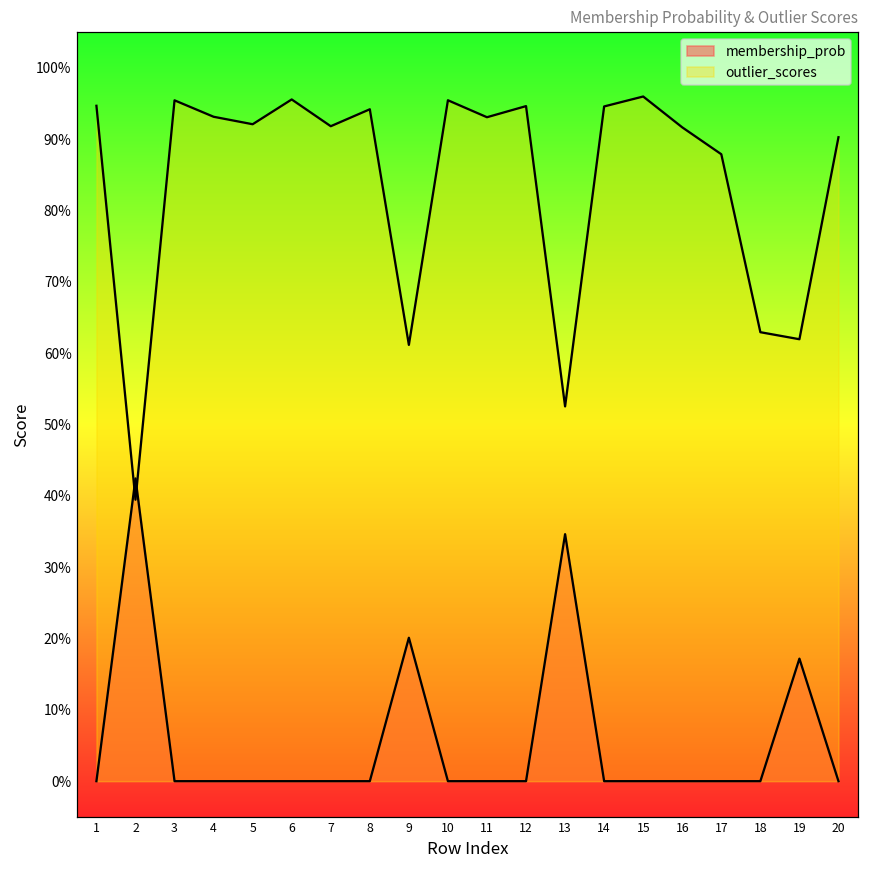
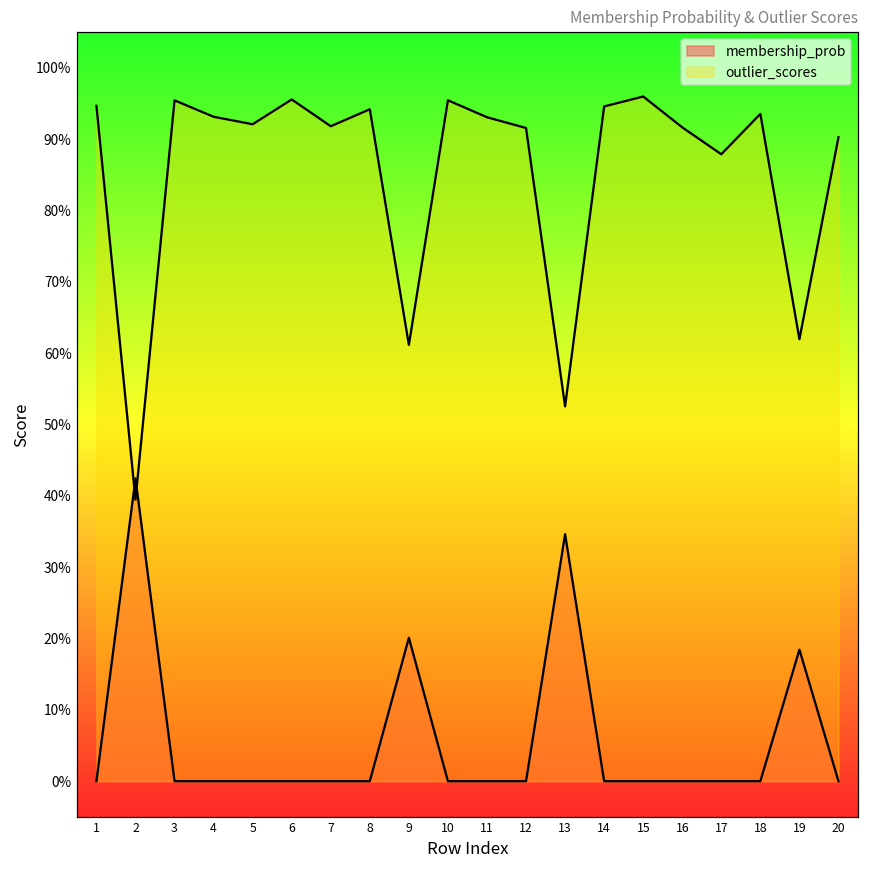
  {
    "membership_prob": {
      "1": "0%",
      "2": "42%",
      "3": "0%",
      "4": "0%",
      "5": "0%",
      "6": "0%",
      "7": "0%",
      "8": "0%",
      "9": "20%",
      "10": "0%",
      "11": "0%",
      "12": "0%",
      "13": "35%",
      "14": "0%",
      "15": "0%",
      "16": "0%",
      "17": "0%",
      "18": "0%",
-     "19": "17%",
+     "19": "18%",
      "20": "0%"
    },
    "outlier_scores": {
      "1": "95%",
      "2": "39%",
      "3": "95%",
      "4": "93%",
      "5": "92%",
      "6": "96%",
      "7": "92%",
      "8": "94%",
      "9": "61%",
      "10": "95%",
      "11": "93%",
-     "12": "95%",
+     "12": "92%",
      "13": "53%",
      "14": "95%",
      "15": "96%",
      "16": "92%",
      "17": "88%",
-     "18": "63%",
+     "18": "94%",
      "19": "62%",
      "20": "90%"
    }
  }
